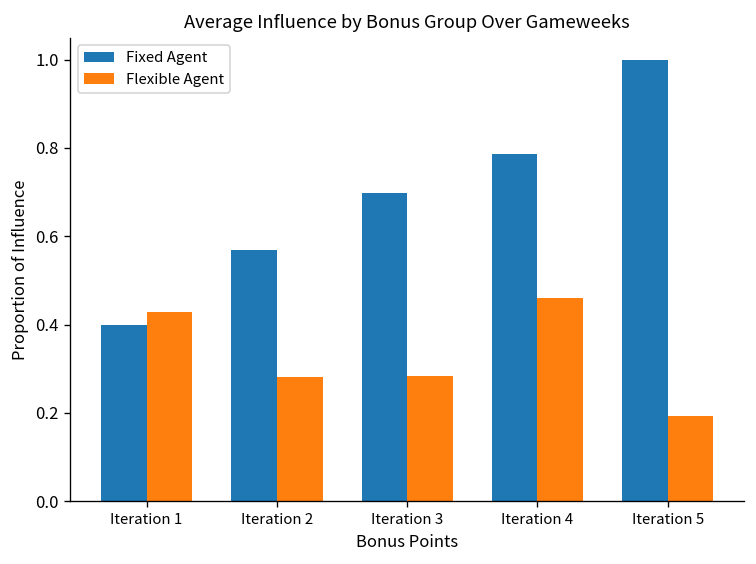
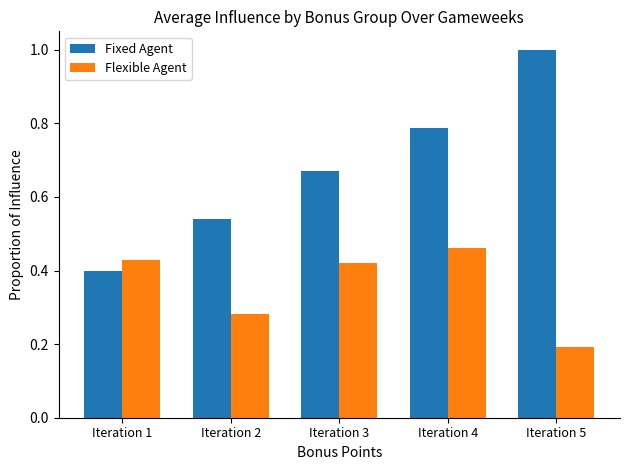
  {
    "Fixed Agent": {
      "Iteration 1": 0.40,
-     "Iteration 2": 0.57,
-     "Iteration 3": 0.70,
+     "Iteration 2": 0.54,
+     "Iteration 3": 0.67,
      "Iteration 4": 0.79,
      "Iteration 5": 1.00
    },
    "Flexible Agent": {
      "Iteration 1": 0.43,
      "Iteration 2": 0.28,
-     "Iteration 3": 0.28,
+     "Iteration 3": 0.42,
      "Iteration 4": 0.46,
      "Iteration 5": 0.19
    }
  }
